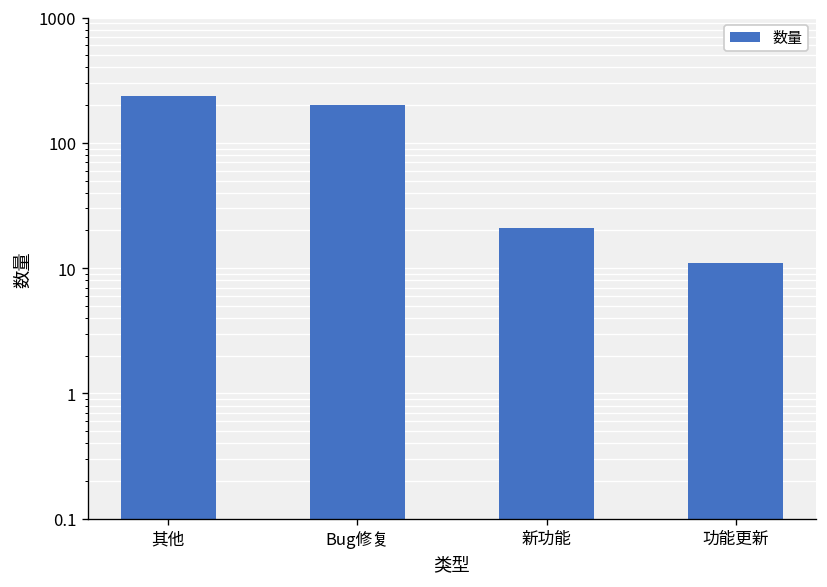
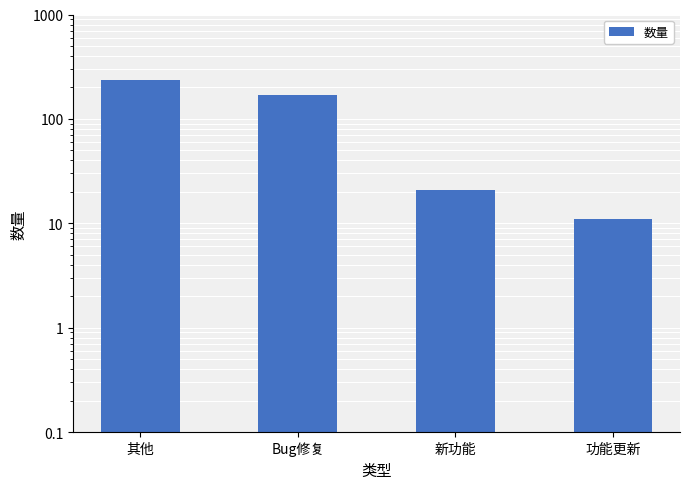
  {
    "其他": 240,
-   "Bug修复": 200,
+   "Bug修复": 170,
    "新功能": 21,
    "功能更新": 11
  }
